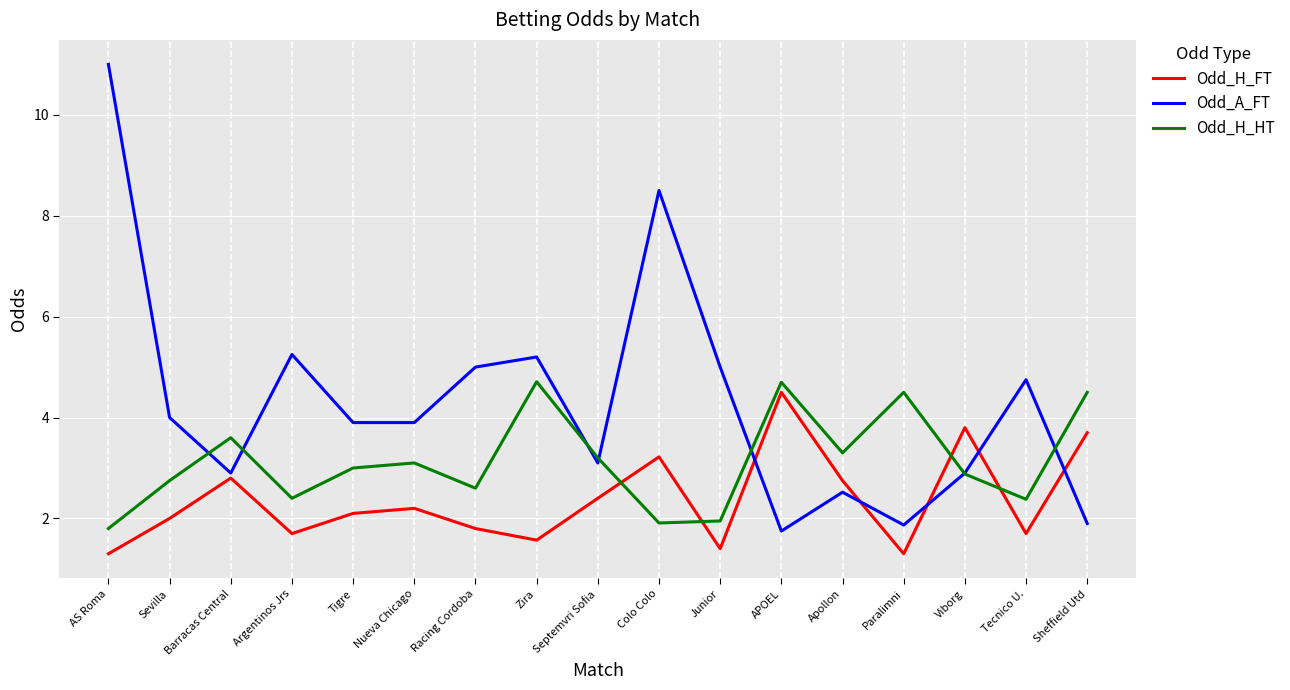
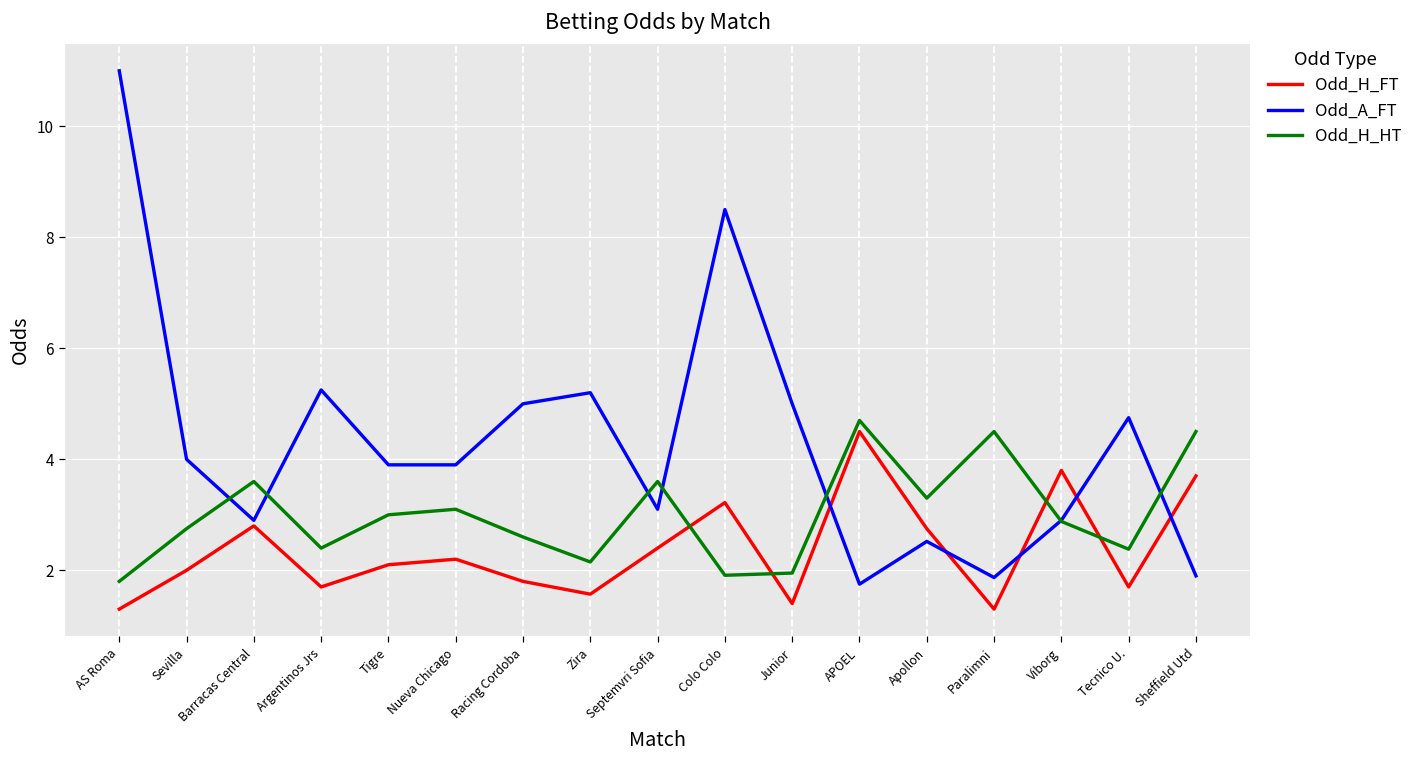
  {
    "Odd_H_FT": {
      "AS Roma": 1.3,
      "Sevilla": 2.0,
      "Barracas Central": 2.8,
      "Argentinos Jrs": 1.7,
      "Tigre": 2.1,
      "Nueva Chicago": 2.2,
      "Racing Cordoba": 1.8,
      "Zira": 1.6,
      "Septemvri Sofia": 2.4,
      "Colo Colo": 3.2,
      "Junior": 1.4,
      "APOEL": 4.5,
      "Apollon": 2.8,
      "Paralimni": 1.3,
      "Viborg": 3.8,
      "Tecnico U.": 1.7,
      "Sheffield Utd": 3.7
    },
    "Odd_A_FT": {
      "AS Roma": 11.0,
      "Sevilla": 4.0,
      "Barracas Central": 2.9,
      "Argentinos Jrs": 5.3,
      "Tigre": 3.9,
      "Nueva Chicago": 3.9,
      "Racing Cordoba": 5.0,
      "Zira": 5.2,
      "Septemvri Sofia": 3.1,
      "Colo Colo": 8.5,
      "Junior": 5.0,
      "APOEL": 1.8,
      "Apollon": 2.5,
      "Paralimni": 1.9,
      "Tecnico U.": 4.8,
      "Sheffield Utd": 1.9
    },
    "Odd_H_HT": {
      "AS Roma": 1.8,
      "Sevilla": 2.8,
      "Barracas Central": 3.6,
      "Argentinos Jrs": 2.4,
      "Tigre": 3.0,
      "Nueva Chicago": 3.1,
      "Racing Cordoba": 2.6,
-     "Zira": 4.7,
-     "Septemvri Sofia": 3.2,
+     "Zira": 2.2,
+     "Septemvri Sofia": 3.6,
      "Colo Colo": 1.9,
      "Junior": 2.0,
      "APOEL": 4.7,
      "Apollon": 3.3,
      "Paralimni": 4.5,
      "Tecnico U.": 2.4,
      "Sheffield Utd": 4.5
    }
  }
